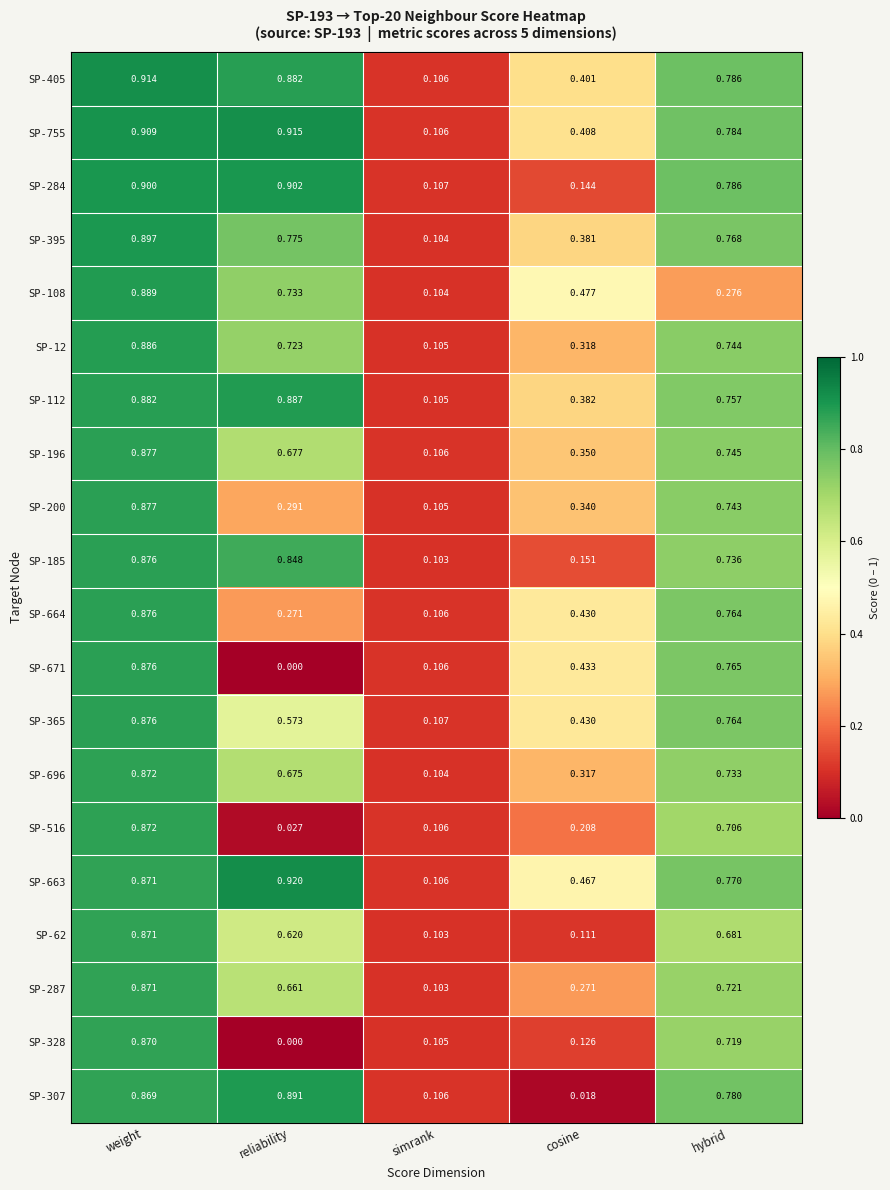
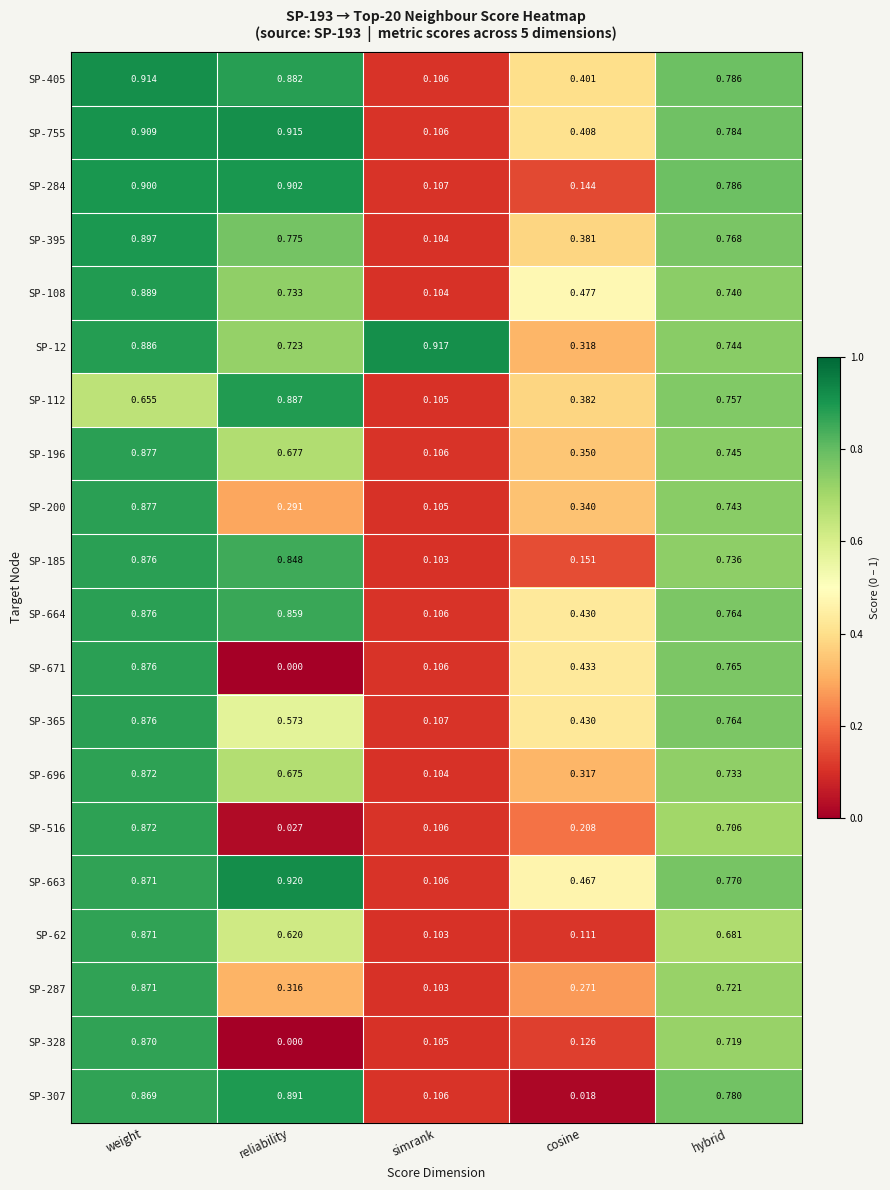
  {
    "SP-405": {
      "weight": 0.914,
      "reliability": 0.882,
      "simrank": 0.106,
      "cosine": 0.401,
      "hybrid": 0.786
    },
    "SP-755": {
      "weight": 0.909,
      "reliability": 0.915,
      "simrank": 0.106,
      "cosine": 0.408,
      "hybrid": 0.784
    },
    "SP-284": {
      "weight": 0.900,
      "reliability": 0.902,
      "simrank": 0.107,
      "cosine": 0.144,
      "hybrid": 0.786
    },
    "SP-395": {
      "weight": 0.897,
      "reliability": 0.775,
      "simrank": 0.104,
      "cosine": 0.381,
      "hybrid": 0.768
    },
    "SP-108": {
      "weight": 0.889,
      "reliability": 0.733,
      "simrank": 0.104,
      "cosine": 0.477,
-     "hybrid": 0.276
+     "hybrid": 0.740
    },
    "SP-12": {
      "weight": 0.886,
      "reliability": 0.723,
-     "simrank": 0.105,
+     "simrank": 0.917,
      "cosine": 0.318,
      "hybrid": 0.744
    },
    "SP-112": {
-     "weight": 0.882,
+     "weight": 0.655,
      "reliability": 0.887,
      "simrank": 0.105,
      "cosine": 0.382,
      "hybrid": 0.757
    },
    "SP-196": {
      "weight": 0.877,
      "reliability": 0.677,
      "simrank": 0.106,
      "cosine": 0.350,
      "hybrid": 0.745
    },
    "SP-200": {
      "weight": 0.877,
      "reliability": 0.291,
      "simrank": 0.105,
      "cosine": 0.340,
      "hybrid": 0.743
    },
    "SP-185": {
      "weight": 0.876,
      "reliability": 0.848,
      "simrank": 0.103,
      "cosine": 0.151,
      "hybrid": 0.736
    },
    "SP-664": {
      "weight": 0.876,
-     "reliability": 0.271,
+     "reliability": 0.859,
      "simrank": 0.106,
      "cosine": 0.430,
      "hybrid": 0.764
    },
    "SP-671": {
      "weight": 0.876,
      "reliability": 0.000,
      "simrank": 0.106,
      "cosine": 0.433,
      "hybrid": 0.765
    },
    "SP-365": {
      "weight": 0.876,
      "reliability": 0.573,
      "simrank": 0.107,
      "cosine": 0.430,
      "hybrid": 0.764
    },
    "SP-696": {
      "weight": 0.872,
      "reliability": 0.675,
      "simrank": 0.104,
      "cosine": 0.317,
      "hybrid": 0.733
    },
    "SP-516": {
      "weight": 0.872,
      "reliability": 0.027,
      "simrank": 0.106,
      "cosine": 0.208,
      "hybrid": 0.706
    },
    "SP-663": {
      "weight": 0.871,
      "reliability": 0.920,
      "simrank": 0.106,
      "cosine": 0.467,
      "hybrid": 0.770
    },
    "SP-62": {
      "weight": 0.871,
      "reliability": 0.620,
      "simrank": 0.103,
      "cosine": 0.111,
      "hybrid": 0.681
    },
    "SP-287": {
      "weight": 0.871,
-     "reliability": 0.661,
+     "reliability": 0.316,
      "simrank": 0.103,
      "cosine": 0.271,
      "hybrid": 0.721
    },
    "SP-328": {
      "weight": 0.870,
      "reliability": 0.000,
      "simrank": 0.105,
      "cosine": 0.126,
      "hybrid": 0.719
    },
    "SP-307": {
      "weight": 0.869,
      "reliability": 0.891,
      "simrank": 0.106,
      "cosine": 0.018,
      "hybrid": 0.780
    }
  }
